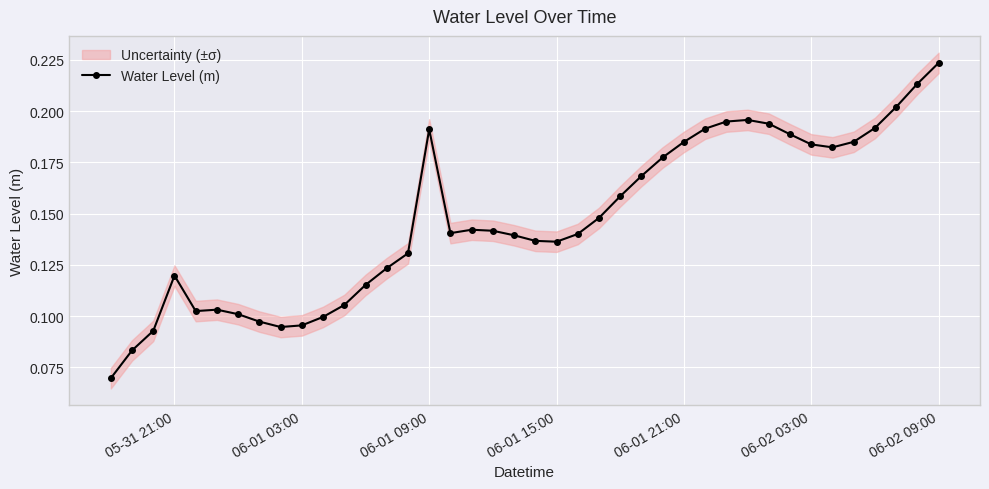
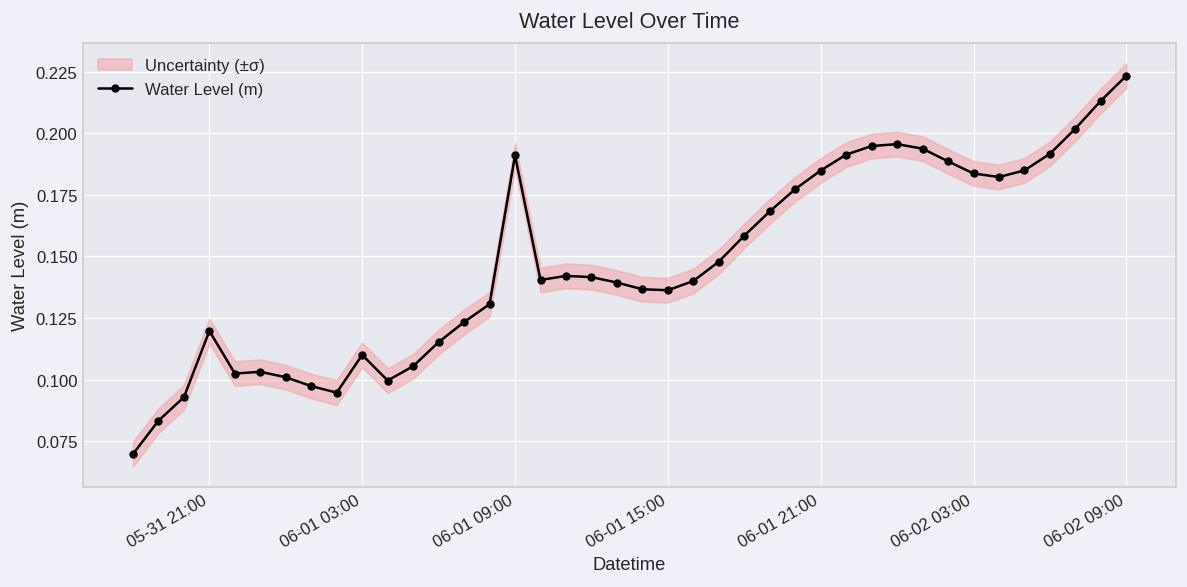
  {
    "Water Level (m)": {
      "05-31 21:00": 0.120,
-     "06-01 03:00": 0.095,
+     "06-01 03:00": 0.110,
      "06-01 09:00": 0.191,
      "06-01 15:00": 0.136,
      "06-01 21:00": 0.185,
      "06-02 03:00": 0.184,
      "06-02 09:00": 0.223
    }
  }
